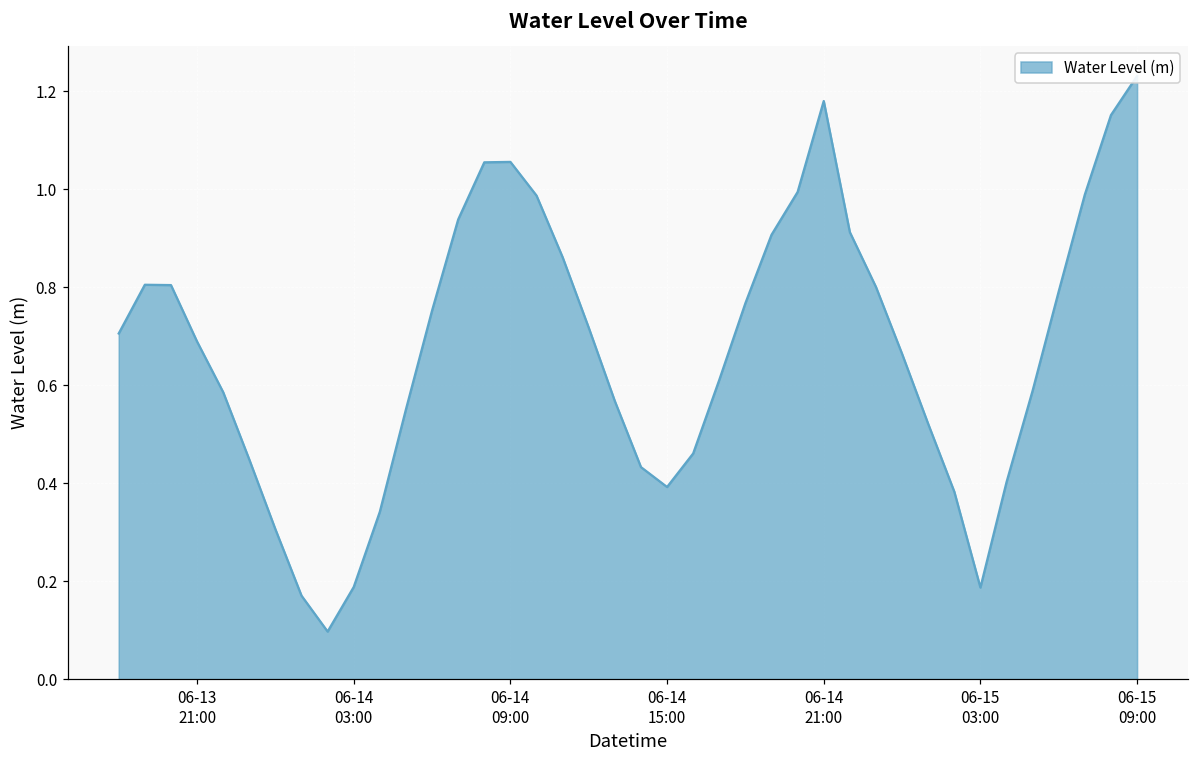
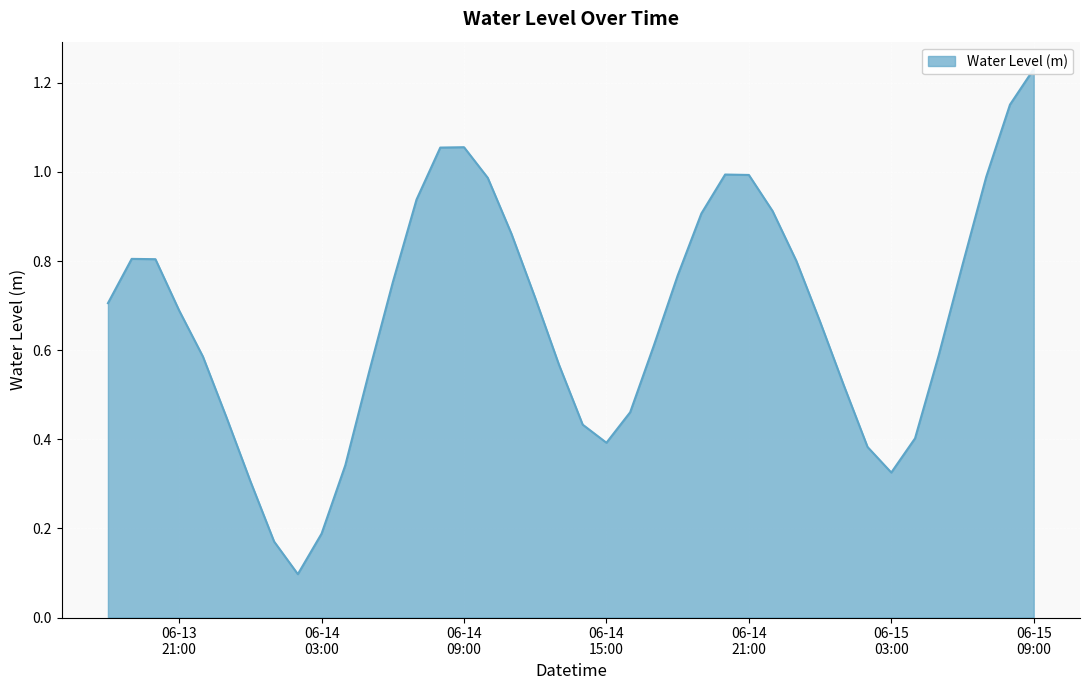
  {
    "06-13 21:00": 0.69,
    "06-14 03:00": 0.19,
    "06-14 09:00": 1.06,
    "06-14 15:00": 0.39,
-   "06-14 21:00": 1.18,
-   "06-15 03:00": 0.19
+   "06-14 21:00": 0.99,
+   "06-15 03:00": 0.33
  }
